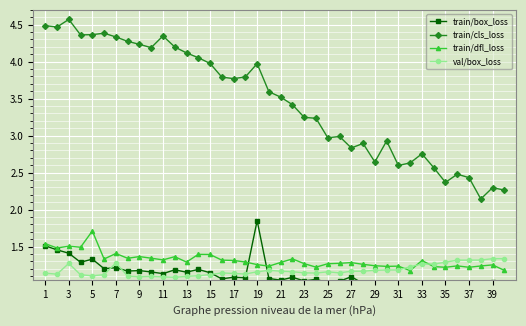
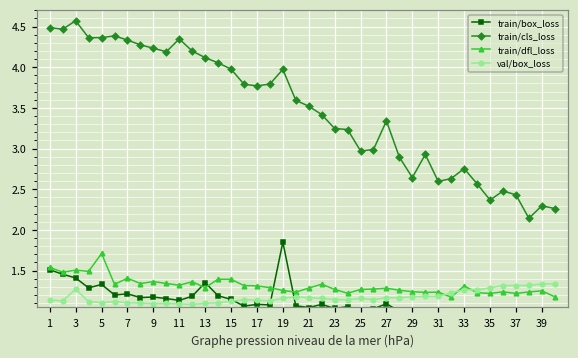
  {
    "train/box_loss": {
      "3": 1.4,
      "5": 1.3,
      "7": 1.2,
      "9": 1.2,
      "11": 1.1,
-     "13": 1.2,
+     "13": 1.4,
      "17": 1.1,
      "19": 1.9,
      "21": 1.0,
      "23": 1.0,
      "27": 1.1
    },
    "train/cls_loss": {
      "1": 4.5,
      "3": 4.6,
      "5": 4.4,
      "7": 4.3,
      "9": 4.2,
      "11": 4.3,
      "13": 4.1,
      "15": 4.0,
      "17": 3.8,
      "19": 4.0,
      "21": 3.5,
      "23": 3.2,
      "25": 3.0,
-     "27": 2.8,
+     "27": 3.3,
      "29": 2.6,
      "31": 2.6,
      "33": 2.8,
      "35": 2.4,
      "37": 2.4,
      "39": 2.3
    },
    "train/dfl_loss": {
      "3": 1.5,
      "5": 1.7,
      "7": 1.4,
      "9": 1.4,
      "11": 1.3,
      "13": 1.3,
      "15": 1.4,
      "17": 1.3,
      "19": 1.3,
      "21": 1.3,
      "23": 1.3,
      "25": 1.3,
      "27": 1.3,
      "29": 1.2,
      "31": 1.2,
      "33": 1.3,
      "35": 1.2,
      "37": 1.2,
      "39": 1.3
    },
    "val/box_loss": {
      "1": 1.1,
      "3": 1.3,
      "5": 1.1,
-     "7": 1.3,
+     "7": 1.1,
      "9": 1.1,
      "11": 1.1,
      "13": 1.1,
      "17": 1.1,
      "19": 1.2,
      "21": 1.2,
      "23": 1.1,
      "25": 1.2,
      "27": 1.2,
      "29": 1.2,
      "31": 1.2,
      "33": 1.3,
      "35": 1.3,
      "37": 1.3,
      "39": 1.3
    }
  }
